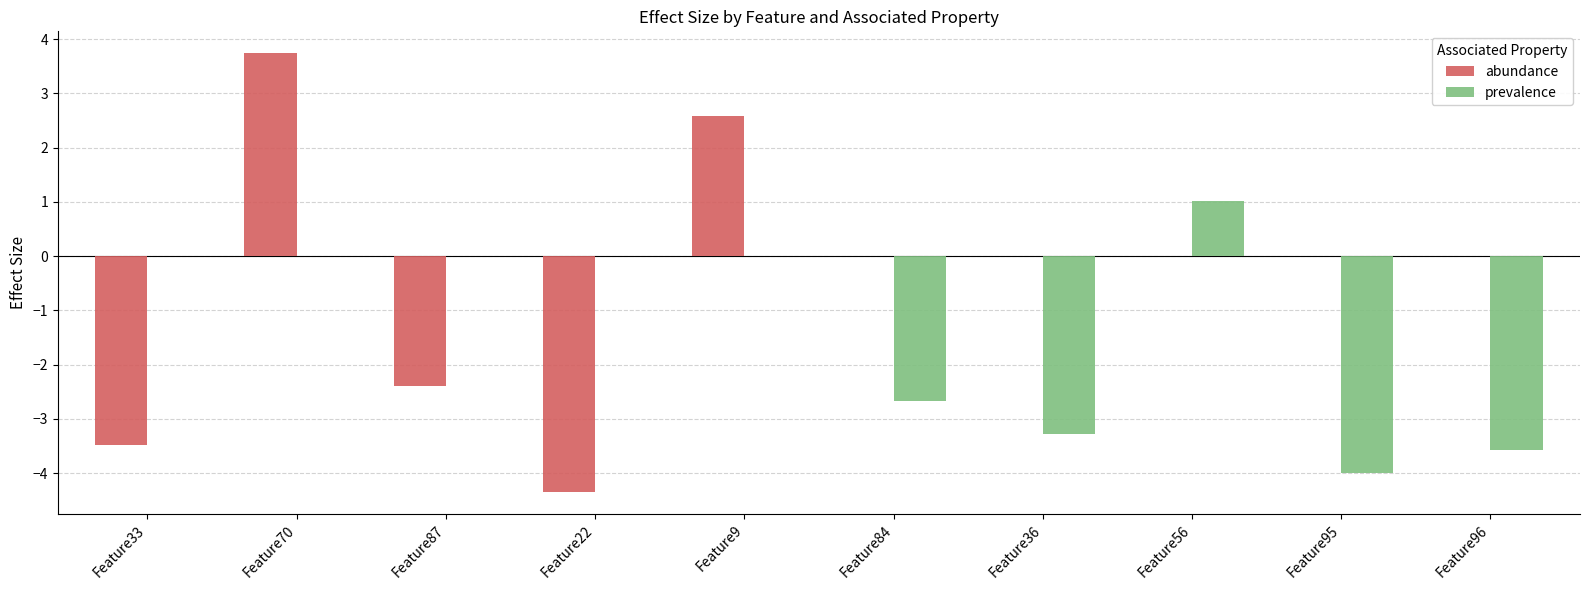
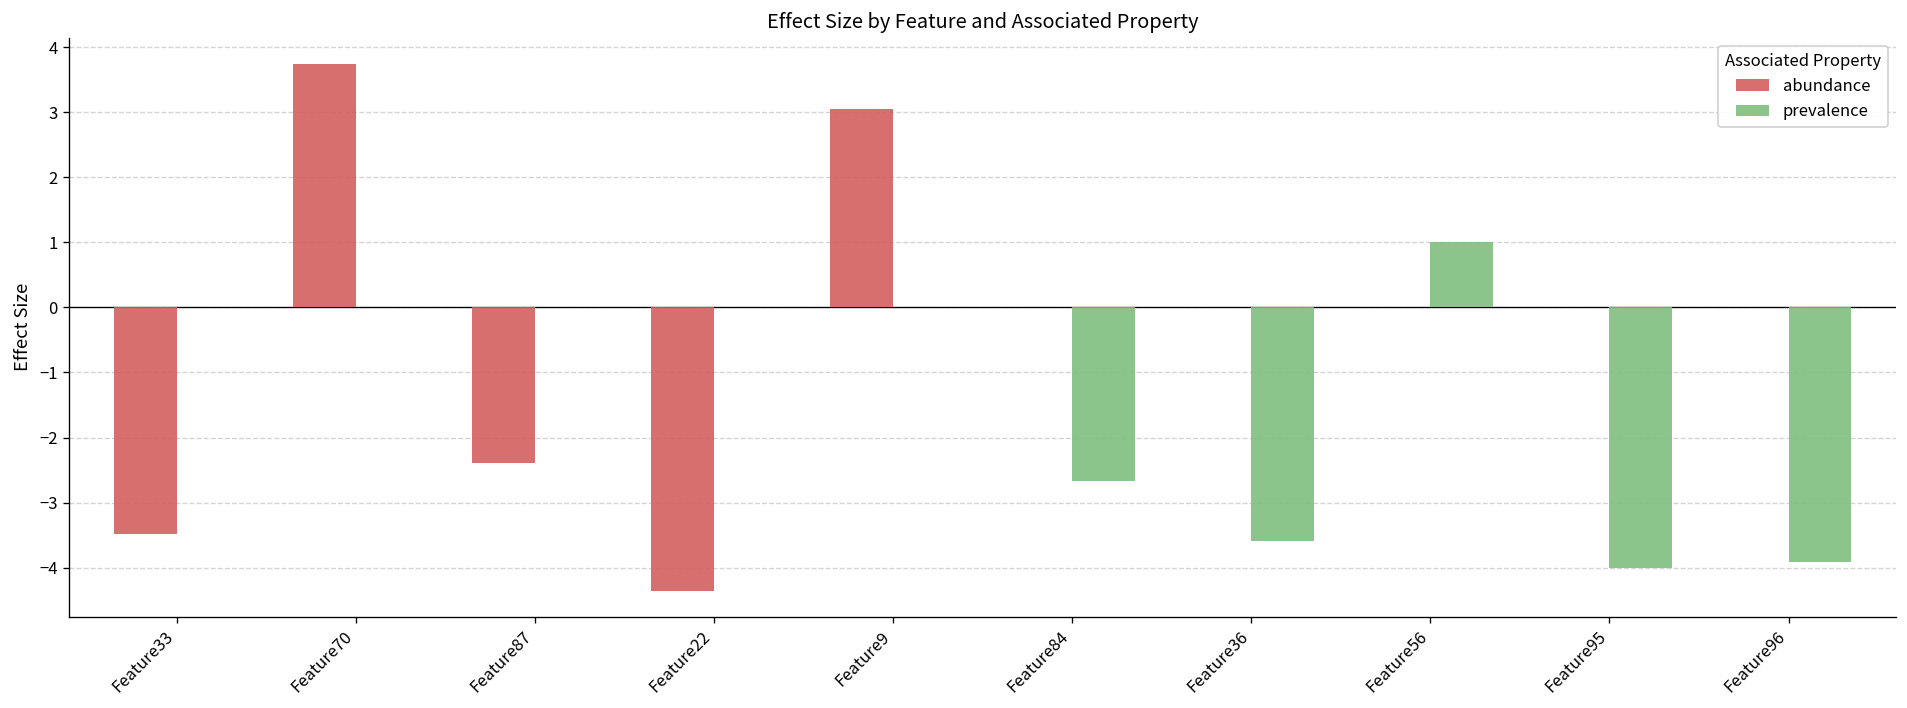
  {
    "abundance": {
      "Feature33": -3.5,
      "Feature70": 3.7,
      "Feature87": -2.4,
      "Feature22": -4.4,
-     "Feature9": 2.6,
+     "Feature9": 3.0,
      "Feature84": 0.0,
      "Feature36": 0.0,
      "Feature56": 0.0,
      "Feature95": 0.0,
      "Feature96": 0.0
    },
    "prevalence": {
      "Feature33": 0.0,
      "Feature70": 0.0,
      "Feature87": 0.0,
      "Feature22": 0.0,
      "Feature9": 0.0,
      "Feature84": -2.7,
-     "Feature36": -3.3,
+     "Feature36": -3.6,
      "Feature56": 1.0,
      "Feature95": -4.0,
-     "Feature96": -3.6
+     "Feature96": -3.9
    }
  }
